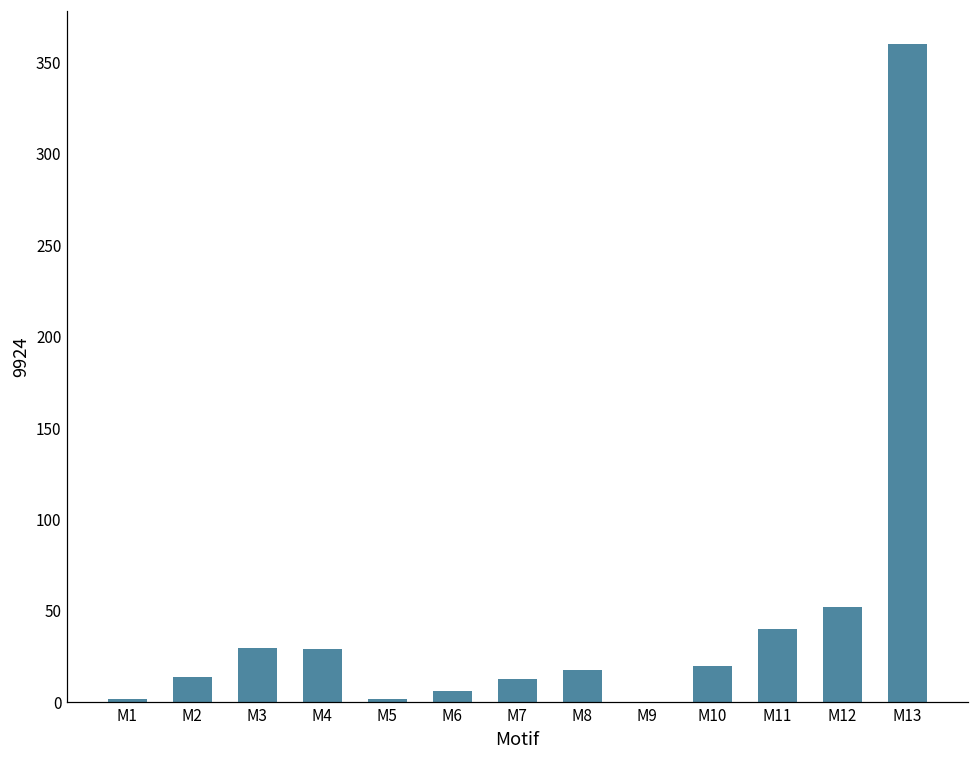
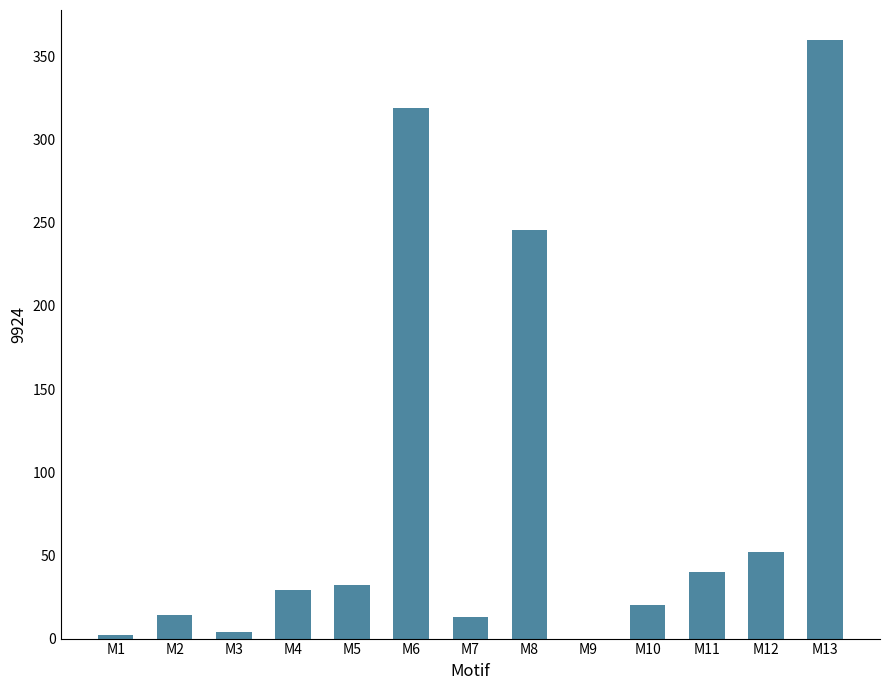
  {
    "M1": 2,
    "M2": 14,
-   "M3": 30,
+   "M3": 4,
    "M4": 29,
-   "M5": 2,
-   "M6": 6,
+   "M5": 32,
+   "M6": 319,
    "M7": 13,
-   "M8": 18,
+   "M8": 246,
    "M9": 0,
    "M10": 20,
    "M11": 40,
    "M12": 52,
    "M13": 360
  }
